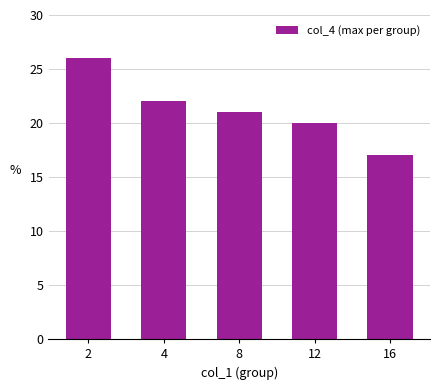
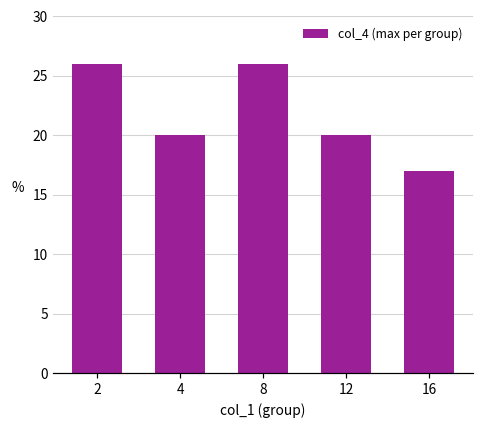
  {
    "2": 26,
-   "4": 22,
-   "8": 21,
+   "4": 20,
+   "8": 26,
    "12": 20,
    "16": 17
  }
